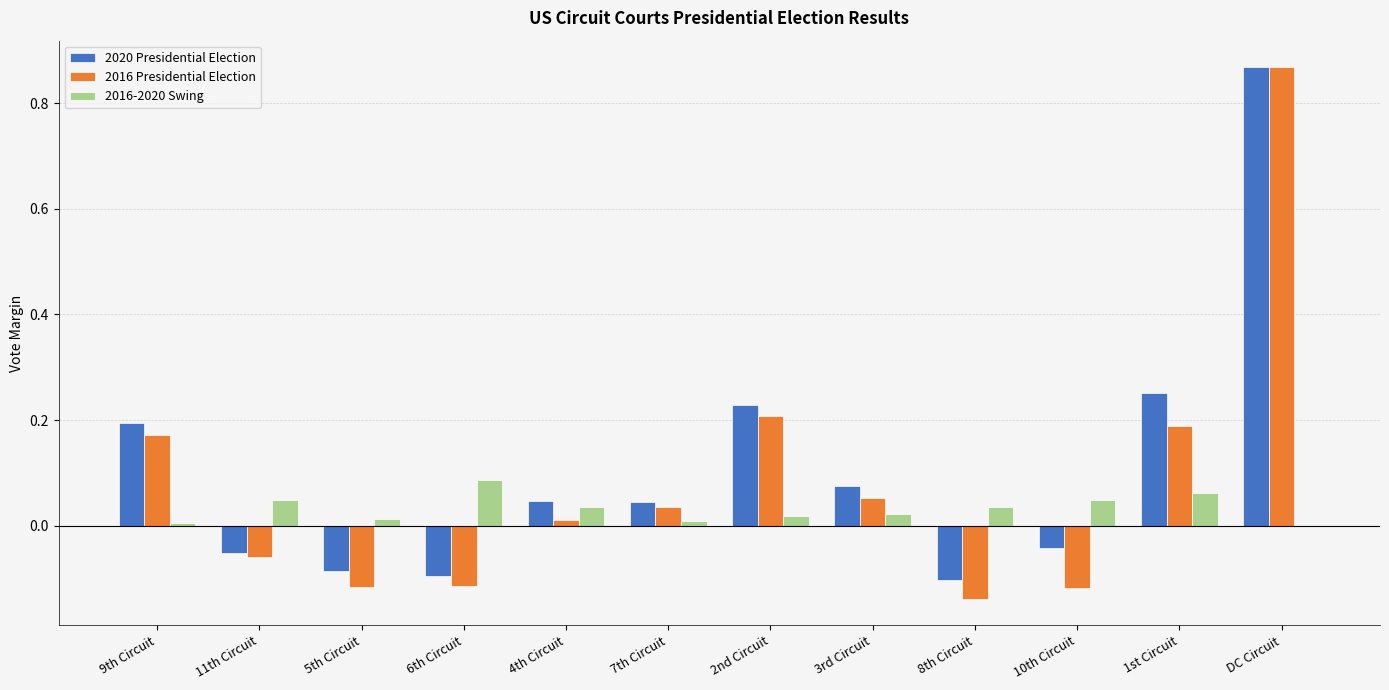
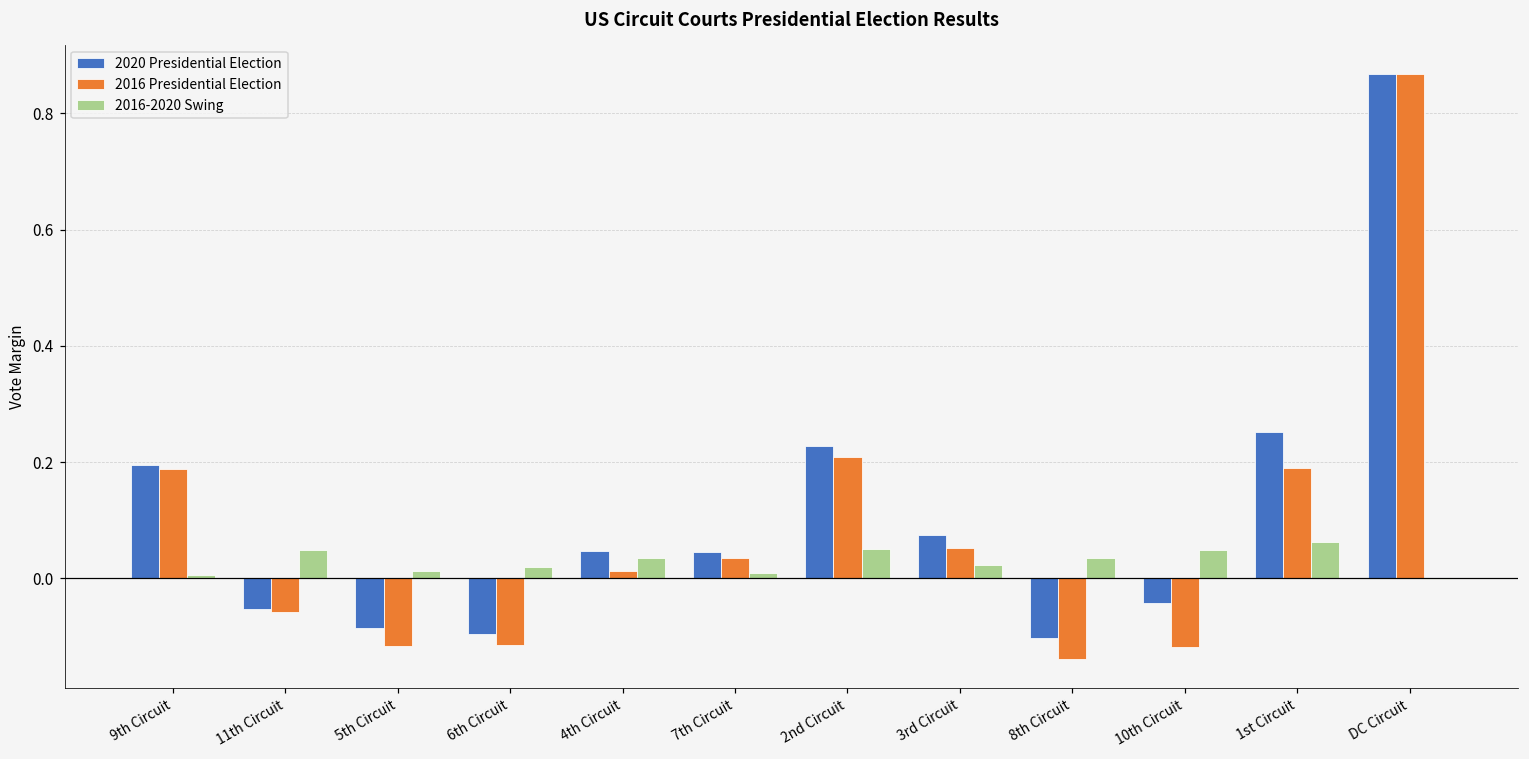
  {
    "2020 Presidential Election": {
      "9th Circuit": 0.20,
      "11th Circuit": -0.05,
      "5th Circuit": -0.08,
      "6th Circuit": -0.10,
      "4th Circuit": 0.05,
      "7th Circuit": 0.05,
      "2nd Circuit": 0.23,
      "3rd Circuit": 0.08,
      "8th Circuit": -0.10,
      "10th Circuit": -0.04,
      "1st Circuit": 0.25,
      "DC Circuit": 0.87
    },
    "2016 Presidential Election": {
-     "9th Circuit": 0.17,
+     "9th Circuit": 0.19,
      "11th Circuit": -0.06,
      "5th Circuit": -0.12,
      "6th Circuit": -0.11,
      "4th Circuit": 0.01,
      "7th Circuit": 0.04,
      "2nd Circuit": 0.21,
      "3rd Circuit": 0.05,
      "8th Circuit": -0.14,
      "10th Circuit": -0.12,
      "1st Circuit": 0.19,
      "DC Circuit": 0.87
    },
    "2016-2020 Swing": {
      "9th Circuit": 0.01,
      "11th Circuit": 0.05,
      "5th Circuit": 0.01,
-     "6th Circuit": 0.09,
+     "6th Circuit": 0.02,
      "4th Circuit": 0.04,
      "7th Circuit": 0.01,
-     "2nd Circuit": 0.02,
+     "2nd Circuit": 0.05,
      "3rd Circuit": 0.02,
      "8th Circuit": 0.04,
      "10th Circuit": 0.05,
      "1st Circuit": 0.06
    }
  }
